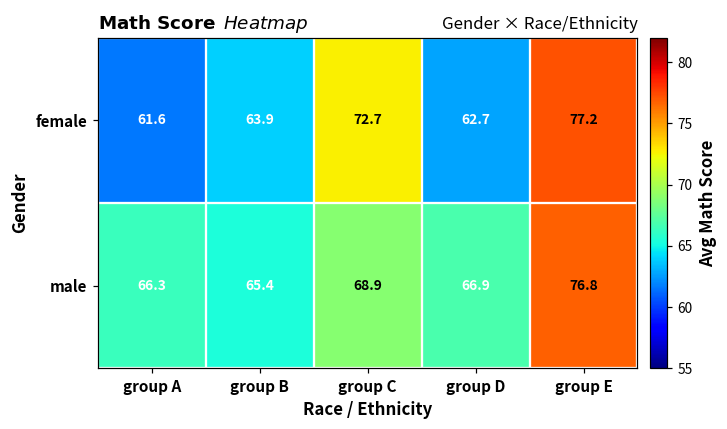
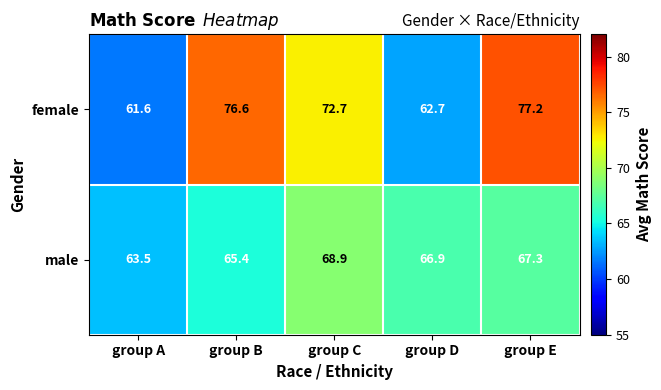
  {
    "female": {
      "group A": 61.6,
-     "group B": 63.9,
+     "group B": 76.6,
      "group C": 72.7,
      "group D": 62.7,
      "group E": 77.2
    },
    "male": {
-     "group A": 66.3,
+     "group A": 63.5,
      "group B": 65.4,
      "group C": 68.9,
      "group D": 66.9,
-     "group E": 76.8
+     "group E": 67.3
    }
  }
